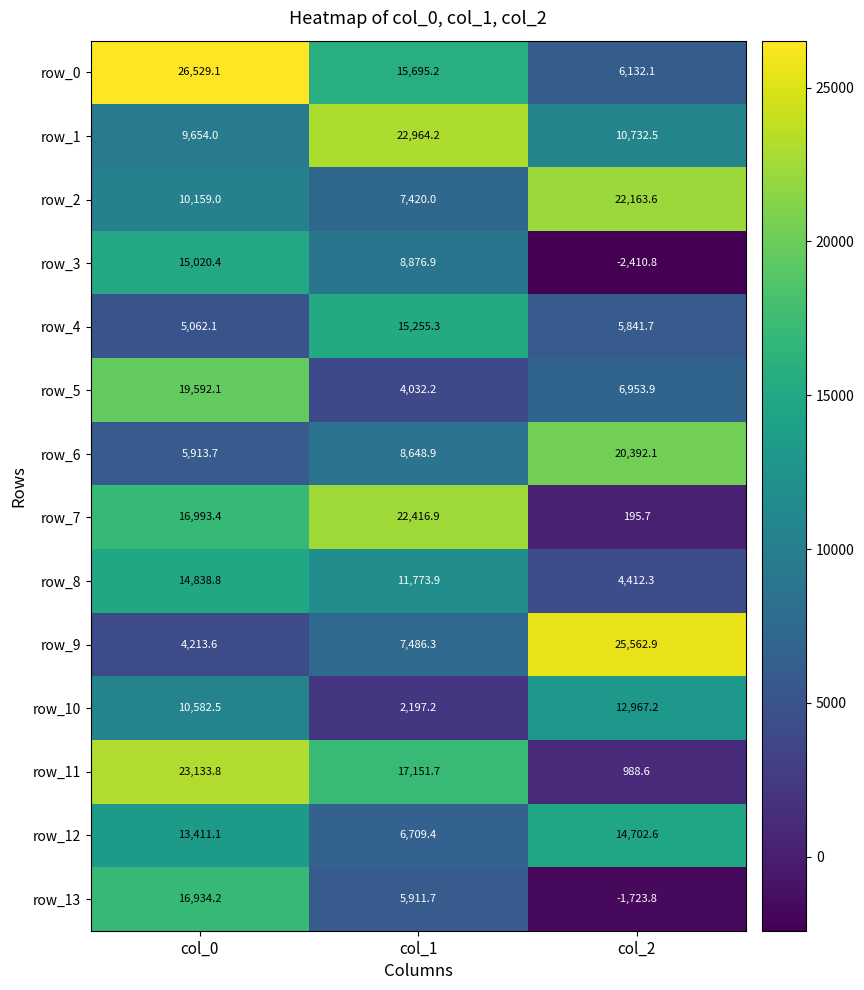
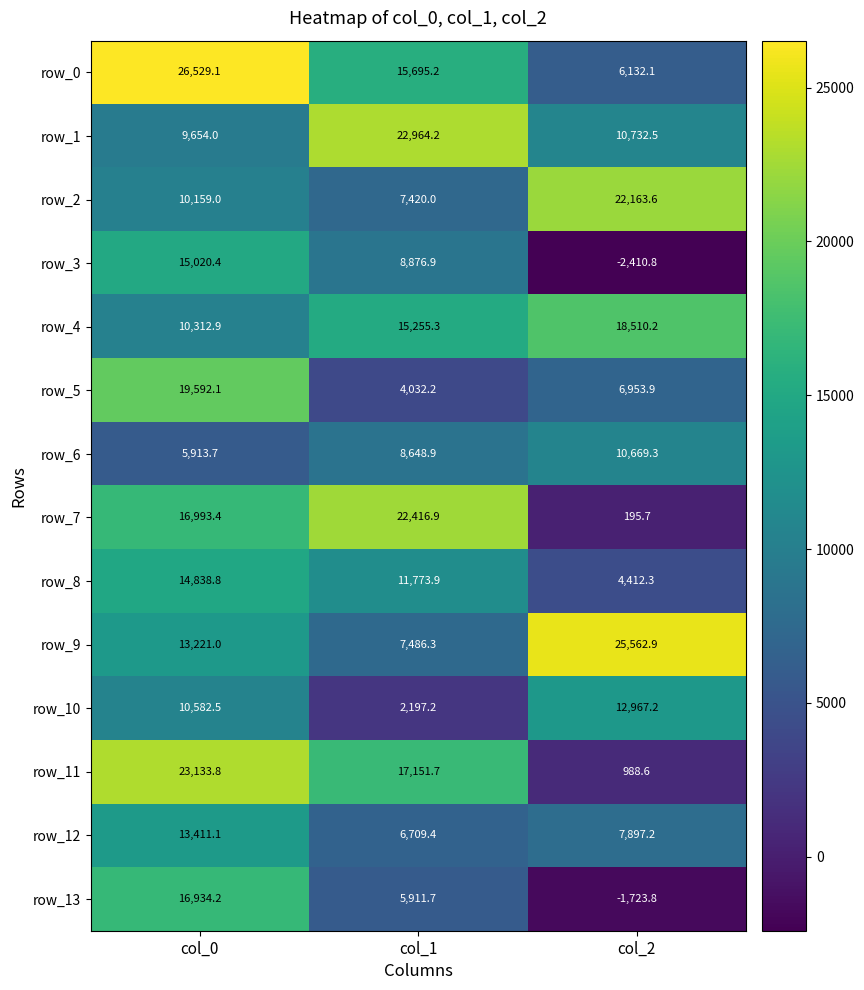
  {
    "row_0": {
      "col_0": "26,529.1",
      "col_1": "15,695.2",
      "col_2": "6,132.1"
    },
    "row_1": {
      "col_0": "9,654.0",
      "col_1": "22,964.2",
      "col_2": "10,732.5"
    },
    "row_2": {
      "col_0": "10,159.0",
      "col_1": "7,420.0",
      "col_2": "22,163.6"
    },
    "row_3": {
      "col_0": "15,020.4",
      "col_1": "8,876.9",
      "col_2": "-2,410.8"
    },
    "row_4": {
-     "col_0": "5,062.1",
+     "col_0": "10,312.9",
      "col_1": "15,255.3",
-     "col_2": "5,841.7"
+     "col_2": "18,510.2"
    },
    "row_5": {
      "col_0": "19,592.1",
      "col_1": "4,032.2",
      "col_2": "6,953.9"
    },
    "row_6": {
      "col_0": "5,913.7",
      "col_1": "8,648.9",
-     "col_2": "20,392.1"
+     "col_2": "10,669.3"
    },
    "row_7": {
      "col_0": "16,993.4",
      "col_1": "22,416.9",
      "col_2": "195.7"
    },
    "row_8": {
      "col_0": "14,838.8",
      "col_1": "11,773.9",
      "col_2": "4,412.3"
    },
    "row_9": {
-     "col_0": "4,213.6",
+     "col_0": "13,221.0",
      "col_1": "7,486.3",
      "col_2": "25,562.9"
    },
    "row_10": {
      "col_0": "10,582.5",
      "col_1": "2,197.2",
      "col_2": "12,967.2"
    },
    "row_11": {
      "col_0": "23,133.8",
      "col_1": "17,151.7",
      "col_2": "988.6"
    },
    "row_12": {
      "col_0": "13,411.1",
      "col_1": "6,709.4",
-     "col_2": "14,702.6"
+     "col_2": "7,897.2"
    },
    "row_13": {
      "col_0": "16,934.2",
      "col_1": "5,911.7",
      "col_2": "-1,723.8"
    }
  }
